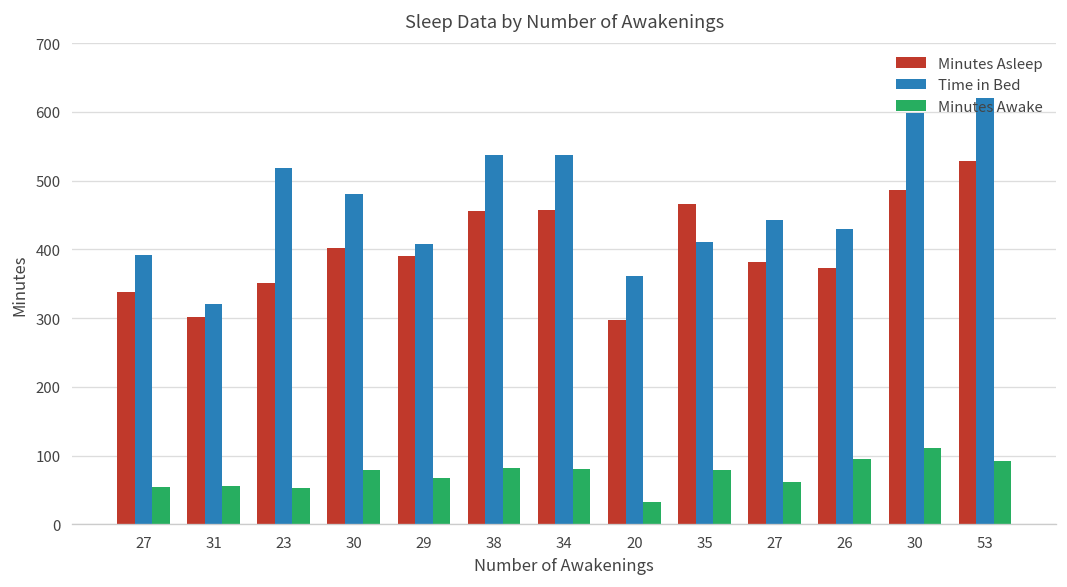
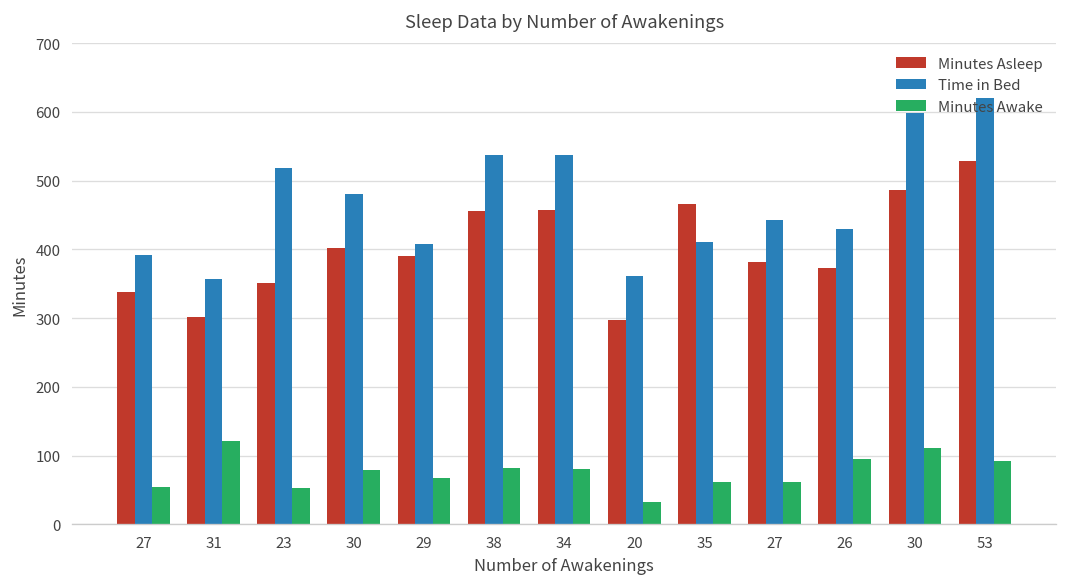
  {
    "Minutes Asleep": {
      "31": 300,
      "23": 350,
      "29": 390,
      "38": 460,
      "34": 460,
      "20": 300,
      "35": 470,
      "26": 370,
      "53": 530
    },
    "Time in Bed": {
-     "31": 320,
+     "31": 360,
      "23": 520,
      "29": 410,
      "38": 540,
      "34": 540,
      "20": 360,
      "35": 410,
      "26": 430,
      "53": 620
    },
    "Minutes Awake": {
-     "31": 60,
+     "31": 120,
      "23": 50,
      "29": 70,
      "38": 80,
      "34": 80,
      "20": 30,
-     "35": 80,
+     "35": 60,
      "26": 100,
      "53": 90
    }
  }
